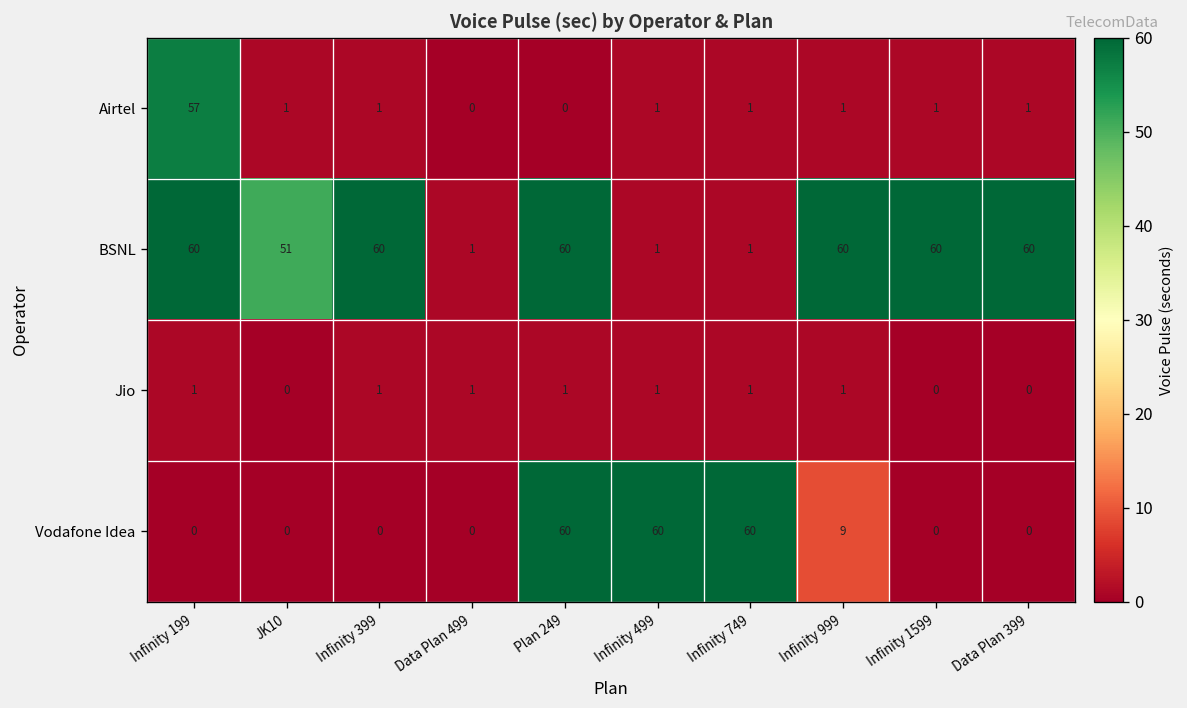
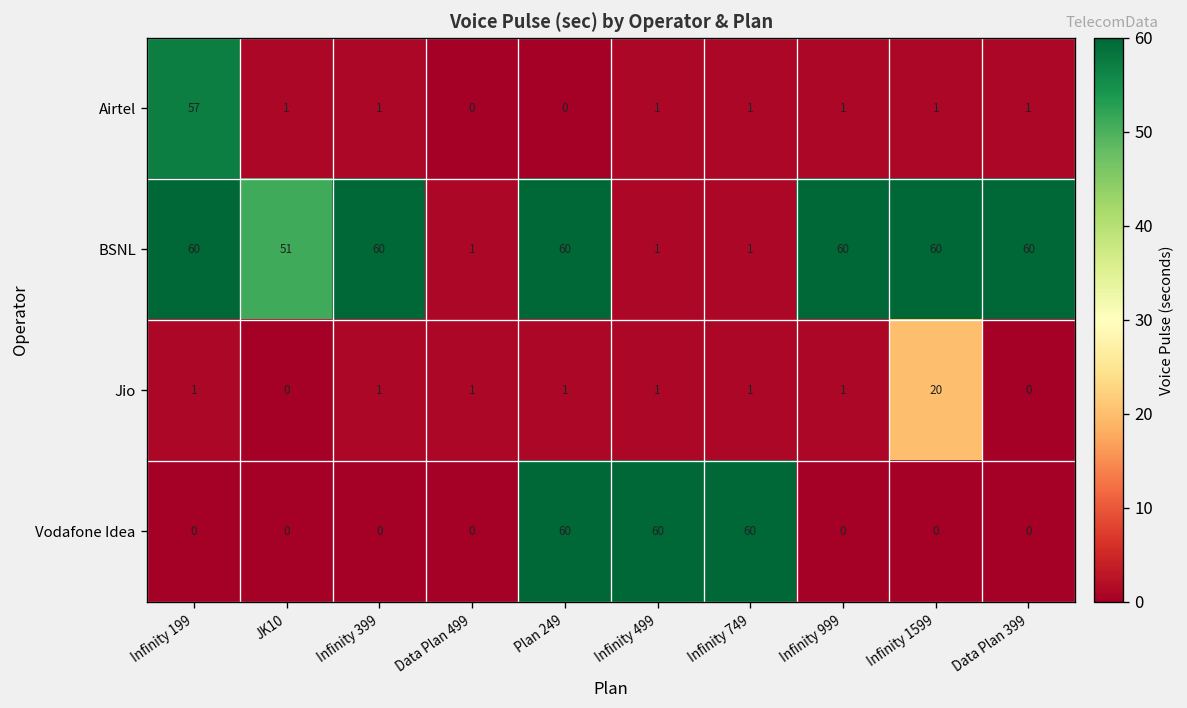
  {
    "Airtel": {
      "Infinity 199": 57,
      "JK10": 1,
      "Infinity 399": 1,
      "Data Plan 499": 0,
      "Plan 249": 0,
      "Infinity 499": 1,
      "Infinity 749": 1,
      "Infinity 999": 1,
      "Infinity 1599": 1,
      "Data Plan 399": 1
    },
    "BSNL": {
      "Infinity 199": 60,
      "JK10": 51,
      "Infinity 399": 60,
      "Data Plan 499": 1,
      "Plan 249": 60,
      "Infinity 499": 1,
      "Infinity 749": 1,
      "Infinity 999": 60,
      "Infinity 1599": 60,
      "Data Plan 399": 60
    },
    "Jio": {
      "Infinity 199": 1,
      "JK10": 0,
      "Infinity 399": 1,
      "Data Plan 499": 1,
      "Plan 249": 1,
      "Infinity 499": 1,
      "Infinity 749": 1,
      "Infinity 999": 1,
-     "Infinity 1599": 0,
+     "Infinity 1599": 20,
      "Data Plan 399": 0
    },
    "Vodafone Idea": {
      "Infinity 199": 0,
      "JK10": 0,
      "Infinity 399": 0,
      "Data Plan 499": 0,
      "Plan 249": 60,
      "Infinity 499": 60,
      "Infinity 749": 60,
-     "Infinity 999": 9,
+     "Infinity 999": 0,
      "Infinity 1599": 0,
      "Data Plan 399": 0
    }
  }
